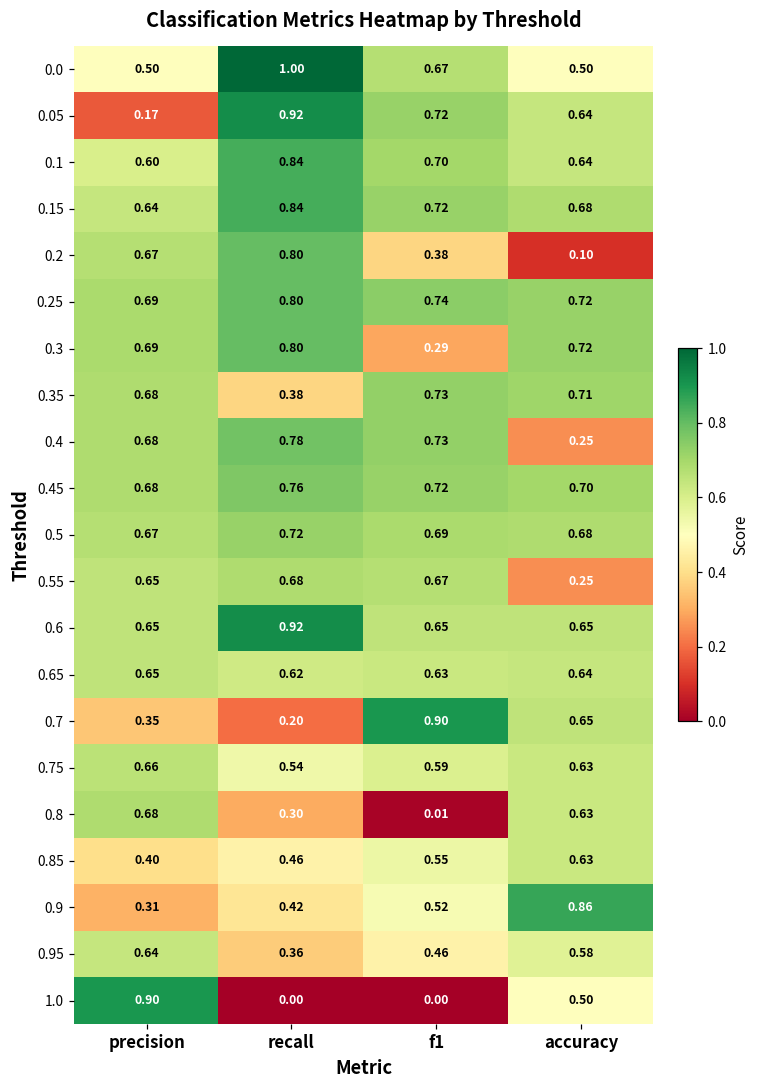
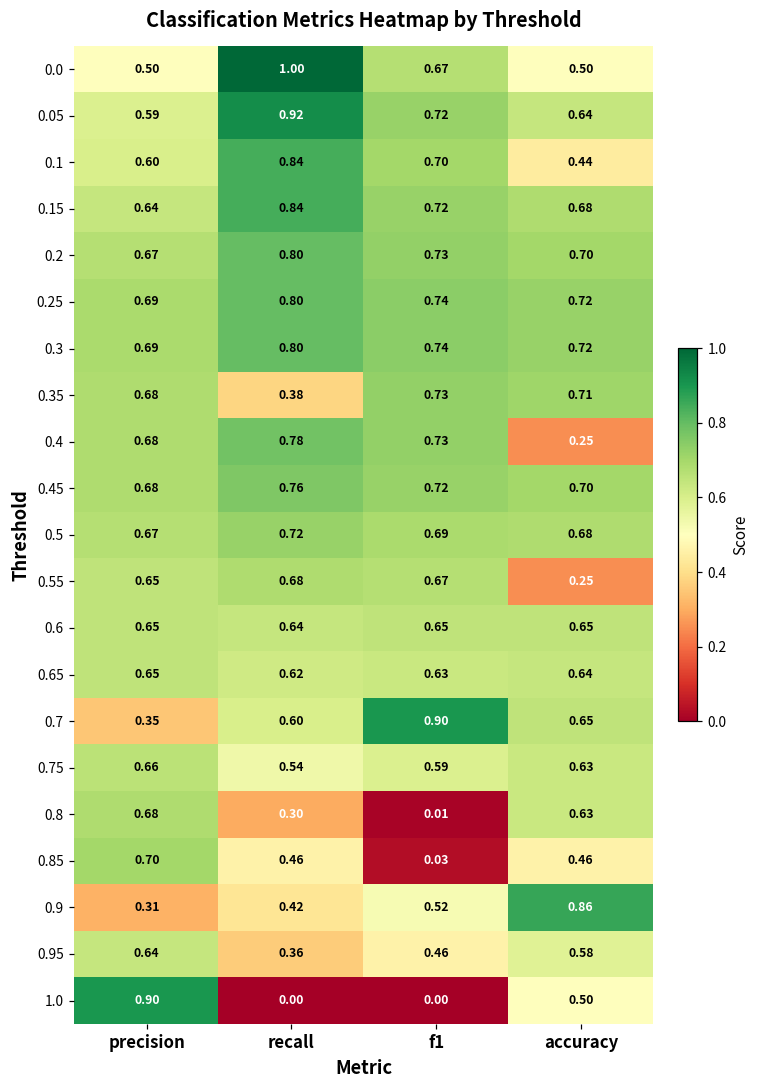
  {
    "0.0": {
      "precision": 0.50,
      "recall": 1.00,
      "f1": 0.67,
      "accuracy": 0.50
    },
    "0.05": {
-     "precision": 0.17,
+     "precision": 0.59,
      "recall": 0.92,
      "f1": 0.72,
      "accuracy": 0.64
    },
    "0.1": {
      "precision": 0.60,
      "recall": 0.84,
      "f1": 0.70,
-     "accuracy": 0.64
+     "accuracy": 0.44
    },
    "0.15": {
      "precision": 0.64,
      "recall": 0.84,
      "f1": 0.72,
      "accuracy": 0.68
    },
    "0.2": {
      "precision": 0.67,
      "recall": 0.80,
-     "f1": 0.38,
-     "accuracy": 0.10
+     "f1": 0.73,
+     "accuracy": 0.70
    },
    "0.25": {
      "precision": 0.69,
      "recall": 0.80,
      "f1": 0.74,
      "accuracy": 0.72
    },
    "0.3": {
      "precision": 0.69,
      "recall": 0.80,
-     "f1": 0.29,
+     "f1": 0.74,
      "accuracy": 0.72
    },
    "0.35": {
      "precision": 0.68,
      "recall": 0.38,
      "f1": 0.73,
      "accuracy": 0.71
    },
    "0.4": {
      "precision": 0.68,
      "recall": 0.78,
      "f1": 0.73,
      "accuracy": 0.25
    },
    "0.45": {
      "precision": 0.68,
      "recall": 0.76,
      "f1": 0.72,
      "accuracy": 0.70
    },
    "0.5": {
      "precision": 0.67,
      "recall": 0.72,
      "f1": 0.69,
      "accuracy": 0.68
    },
    "0.55": {
      "precision": 0.65,
      "recall": 0.68,
      "f1": 0.67,
      "accuracy": 0.25
    },
    "0.6": {
      "precision": 0.65,
-     "recall": 0.92,
+     "recall": 0.64,
      "f1": 0.65,
      "accuracy": 0.65
    },
    "0.65": {
      "precision": 0.65,
      "recall": 0.62,
      "f1": 0.63,
      "accuracy": 0.64
    },
    "0.7": {
      "precision": 0.35,
-     "recall": 0.20,
+     "recall": 0.60,
      "f1": 0.90,
      "accuracy": 0.65
    },
    "0.75": {
      "precision": 0.66,
      "recall": 0.54,
      "f1": 0.59,
      "accuracy": 0.63
    },
    "0.8": {
      "precision": 0.68,
      "recall": 0.30,
      "f1": 0.01,
      "accuracy": 0.63
    },
    "0.85": {
-     "precision": 0.40,
+     "precision": 0.70,
      "recall": 0.46,
-     "f1": 0.55,
-     "accuracy": 0.63
+     "f1": 0.03,
+     "accuracy": 0.46
    },
    "0.9": {
      "precision": 0.31,
      "recall": 0.42,
      "f1": 0.52,
      "accuracy": 0.86
    },
    "0.95": {
      "precision": 0.64,
      "recall": 0.36,
      "f1": 0.46,
      "accuracy": 0.58
    },
    "1.0": {
      "precision": 0.90,
      "recall": 0.00,
      "f1": 0.00,
      "accuracy": 0.50
    }
  }
